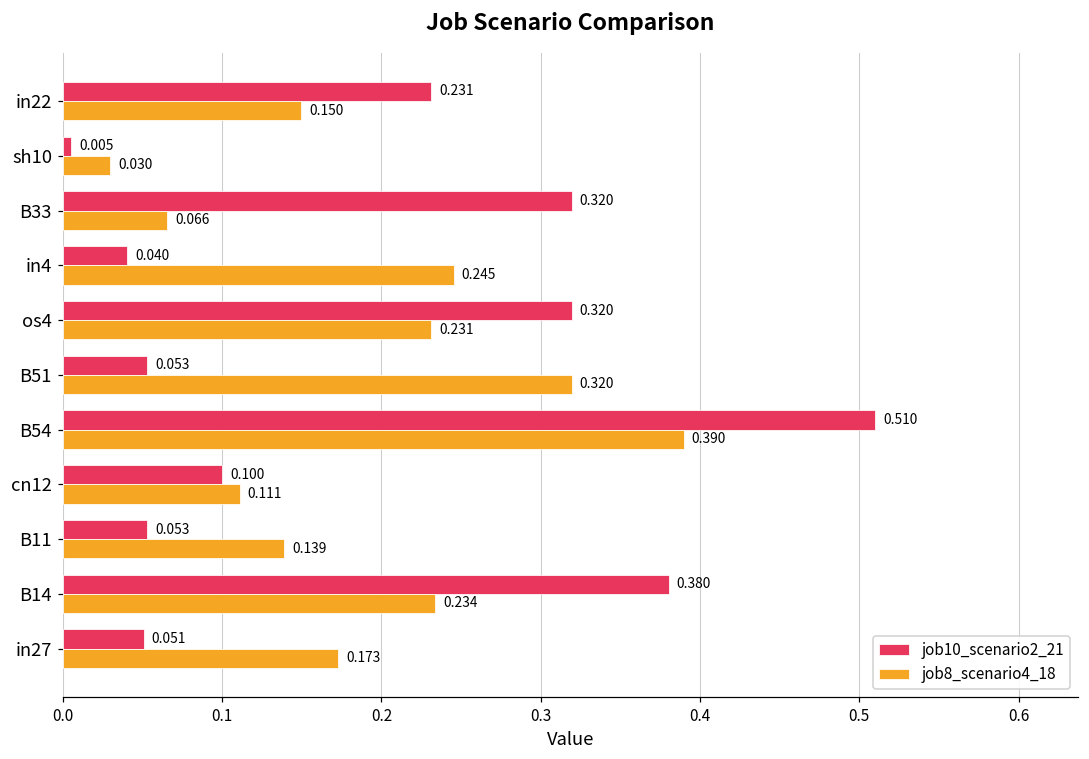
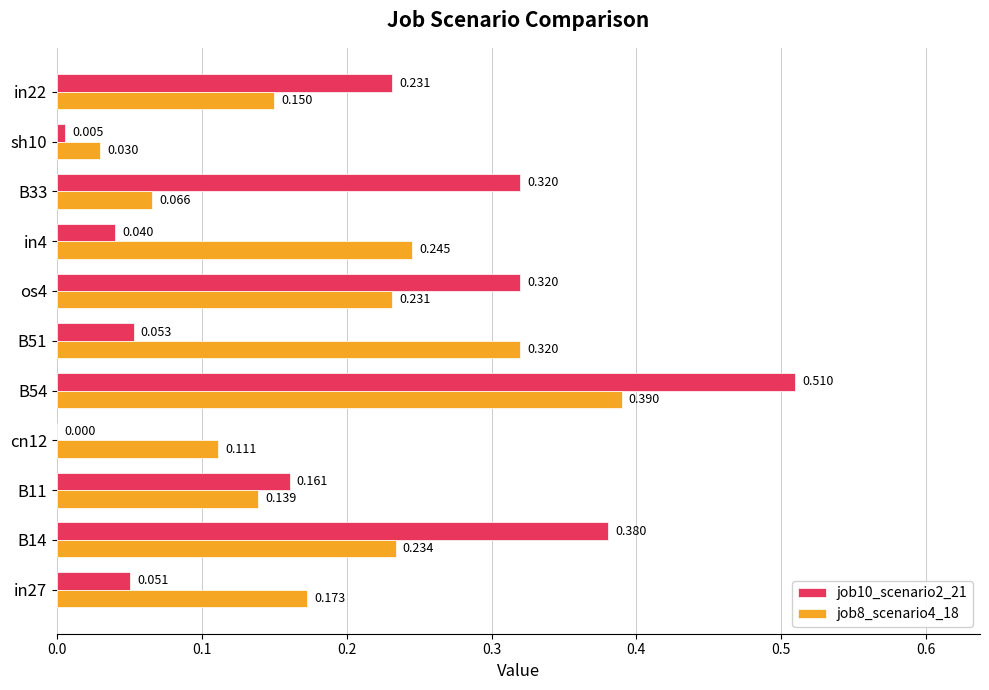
  {
    "job10_scenario2_21": {
      "in22": 0.231,
      "sh10": 0.005,
      "B33": 0.320,
      "in4": 0.040,
      "os4": 0.320,
      "B51": 0.053,
      "B54": 0.510,
-     "cn12": 0.100,
-     "B11": 0.053,
+     "cn12": 0.000,
+     "B11": 0.161,
      "B14": 0.380,
      "in27": 0.051
    },
    "job8_scenario4_18": {
      "in22": 0.150,
      "sh10": 0.030,
      "B33": 0.066,
      "in4": 0.245,
      "os4": 0.231,
      "B51": 0.320,
      "B54": 0.390,
      "cn12": 0.111,
      "B11": 0.139,
      "B14": 0.234,
      "in27": 0.173
    }
  }
